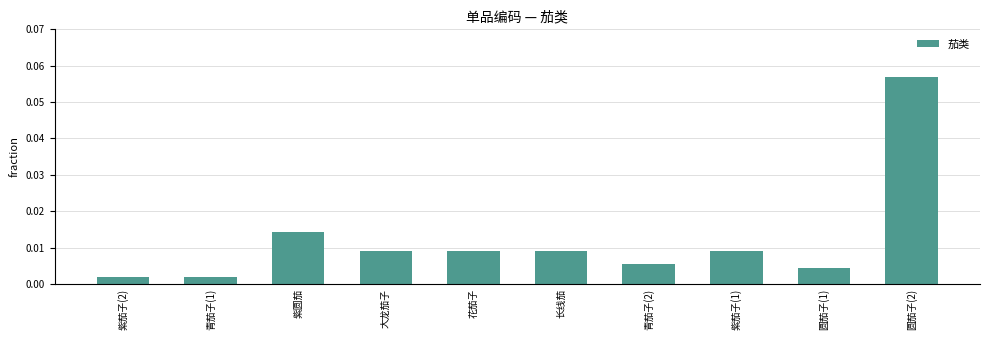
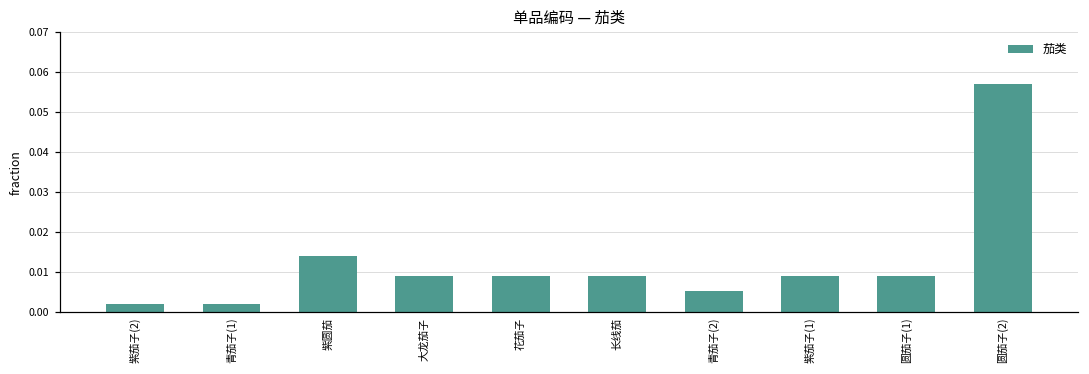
  {
    "紫茄子(2)": 0.002,
    "青茄子(1)": 0.002,
    "紫圆茄": 0.014,
    "大龙茄子": 0.009,
    "花茄子": 0.009,
    "长线茄": 0.009,
    "青茄子(2)": 0.005,
    "紫茄子(1)": 0.009,
-   "圆茄子(1)": 0.004,
+   "圆茄子(1)": 0.009,
    "圆茄子(2)": 0.057
  }
